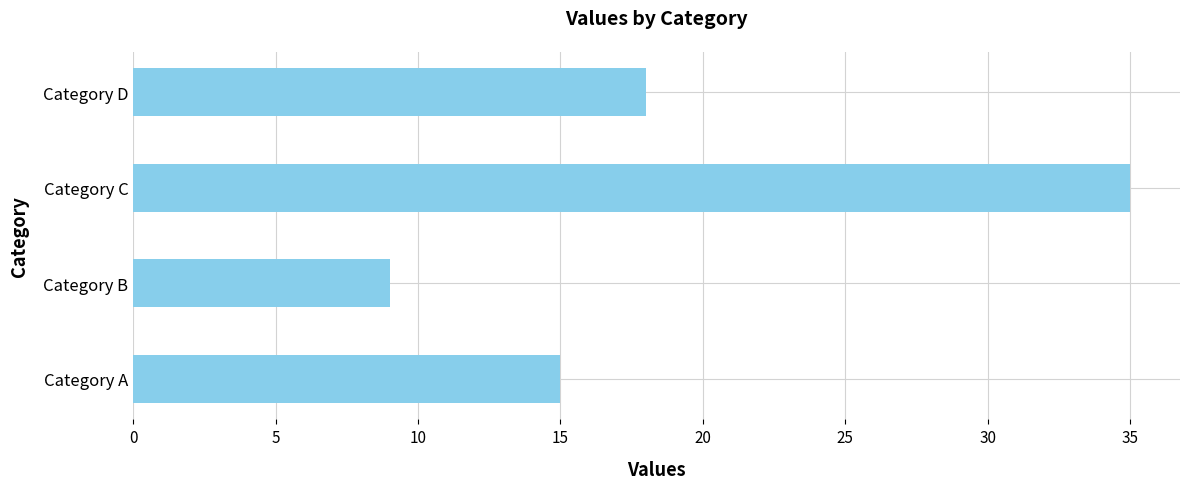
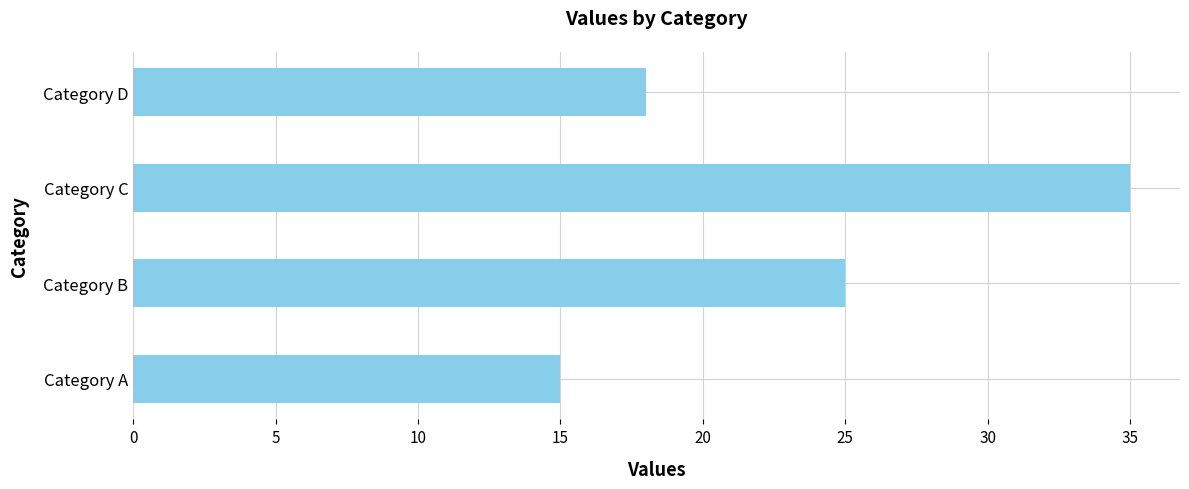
  {
    "Category D": 18,
    "Category C": 35,
-   "Category B": 9,
+   "Category B": 25,
    "Category A": 15
  }
